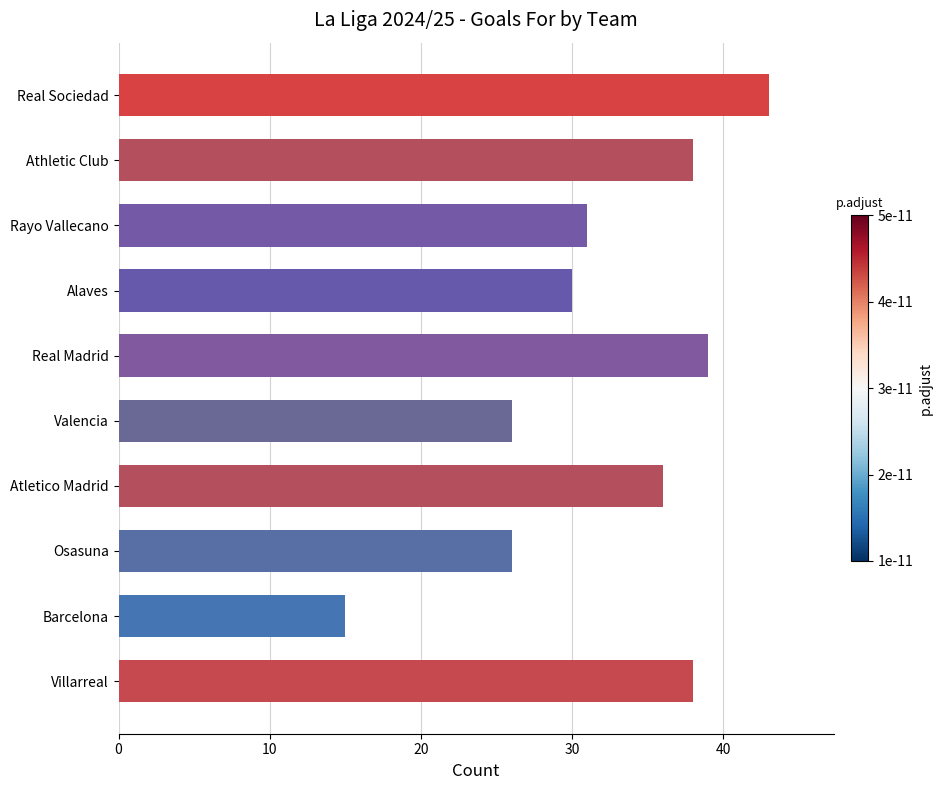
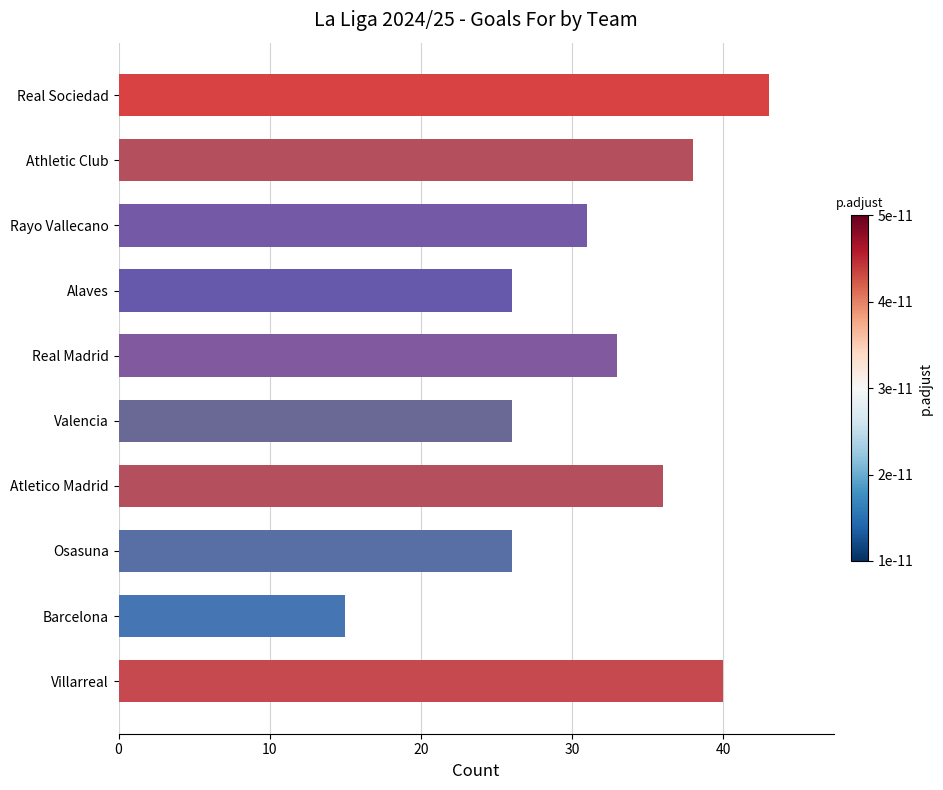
  {
    "Real Sociedad": 43,
    "Athletic Club": 38,
    "Rayo Vallecano": 31,
-   "Alaves": 30,
-   "Real Madrid": 39,
+   "Alaves": 26,
+   "Real Madrid": 33,
    "Valencia": 26,
    "Atletico Madrid": 36,
    "Osasuna": 26,
    "Barcelona": 15,
-   "Villarreal": 38
+   "Villarreal": 40
  }
